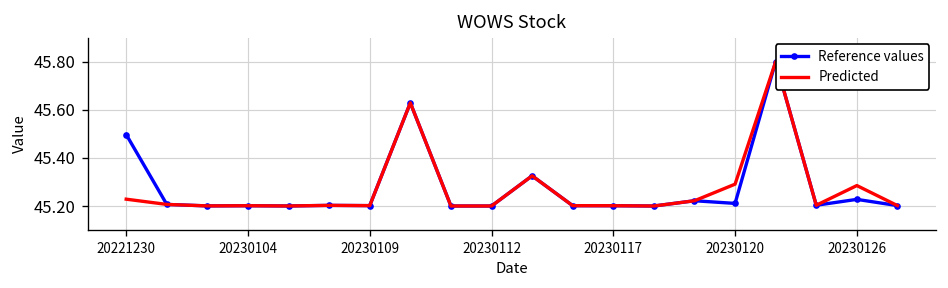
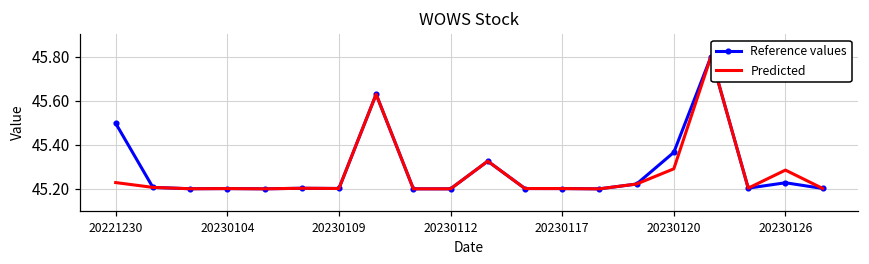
  {
    "Reference values": {
      "20221230": 45.50,
-     "20230120": 45.21,
+     "20230120": 45.37,
      "20230126": 45.23
    },
    "Predicted": {
      "20221230": 45.23,
      "20230120": 45.29,
      "20230126": 45.28
    }
  }
